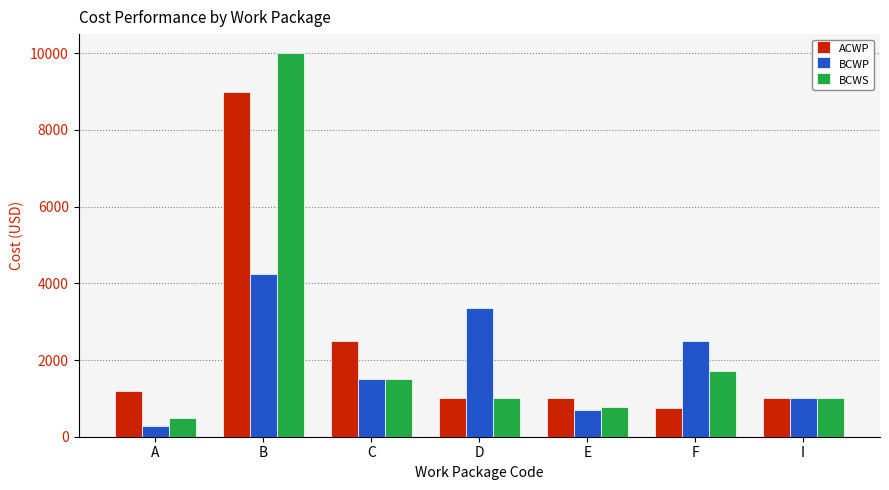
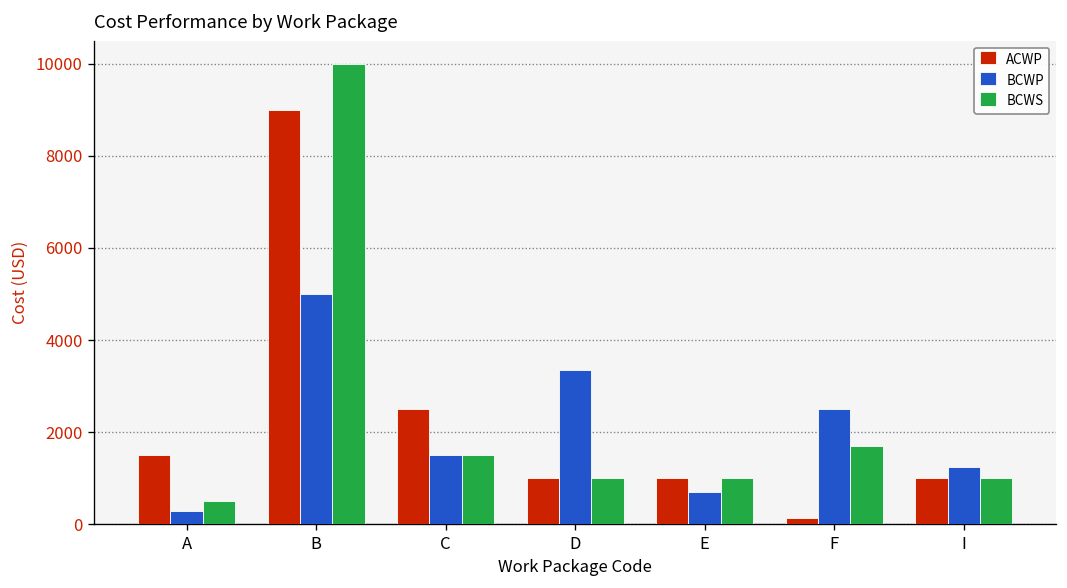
  {
    "ACWP": {
-     "A": 1200,
+     "A": 1500,
      "B": 9000,
      "C": 2500,
      "D": 1000,
      "E": 1000,
-     "F": 800,
+     "F": 100,
      "I": 1000
    },
    "BCWP": {
      "A": 300,
-     "B": 4200,
+     "B": 5000,
      "C": 1500,
      "D": 3300,
      "E": 700,
      "F": 2500,
-     "I": 1000
+     "I": 1200
    },
    "BCWS": {
      "A": 500,
      "B": 10000,
      "C": 1500,
      "D": 1000,
-     "E": 800,
+     "E": 1000,
      "F": 1700,
      "I": 1000
    }
  }
